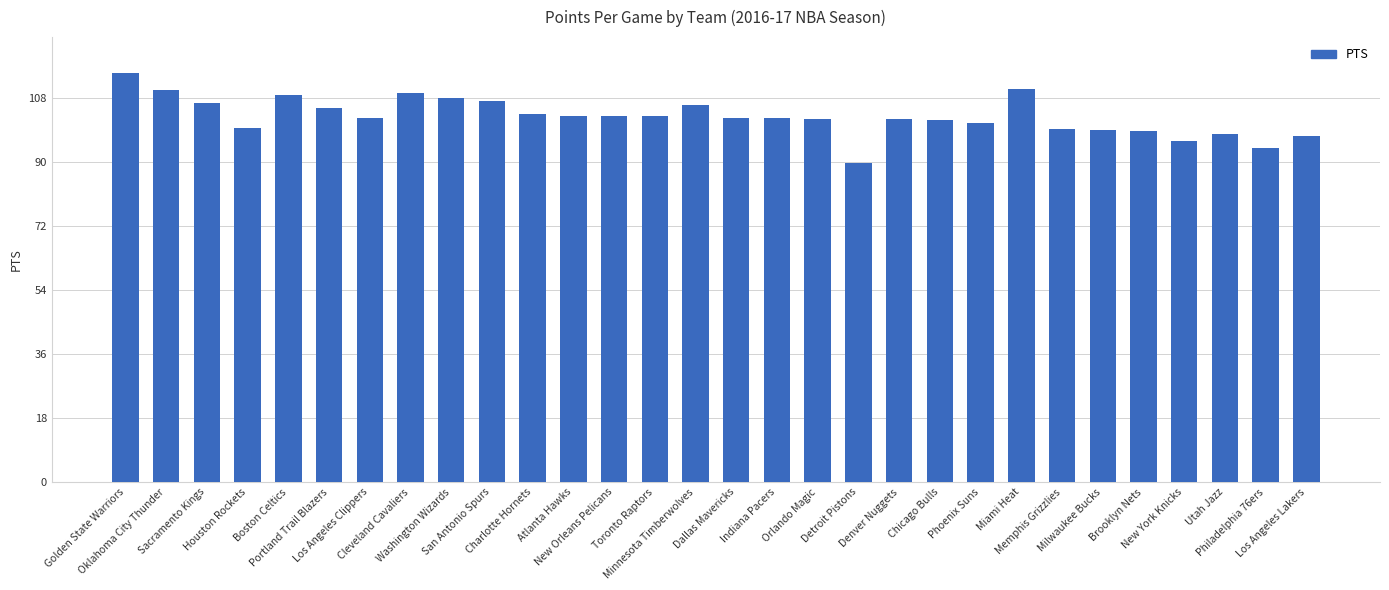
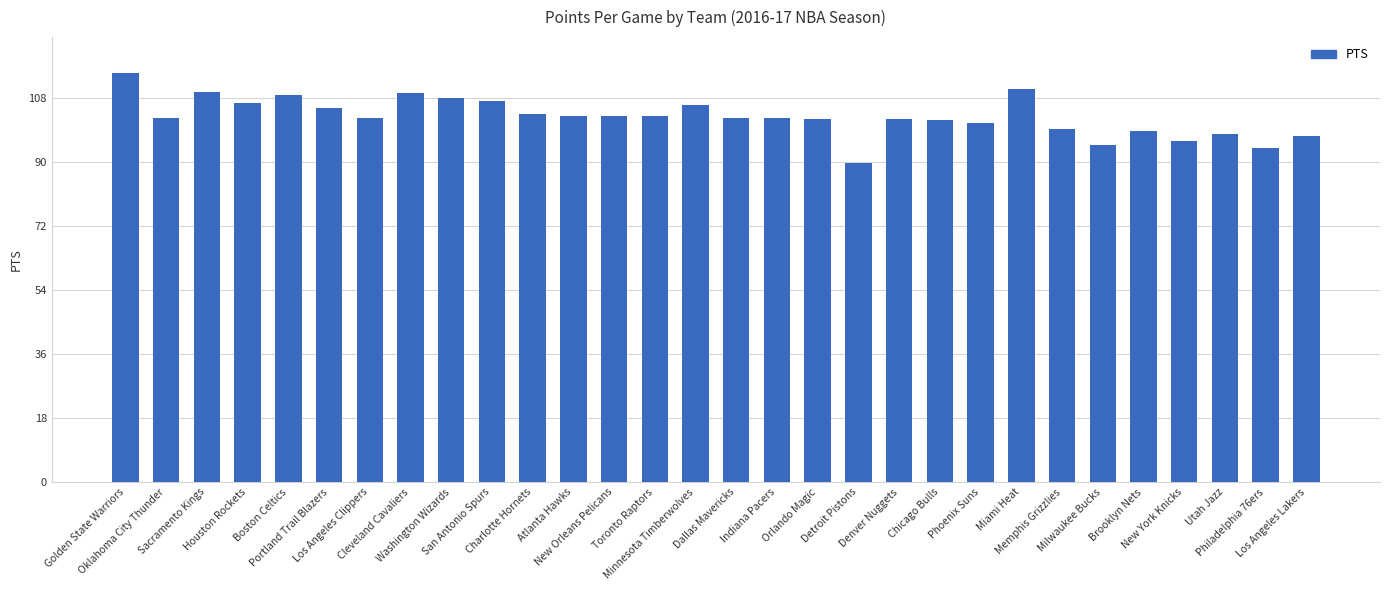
  {
    "Golden State Warriors": 115,
-   "Oklahoma City Thunder": 110,
-   "Sacramento Kings": 107,
-   "Houston Rockets": 99,
+   "Oklahoma City Thunder": 102,
+   "Sacramento Kings": 110,
+   "Houston Rockets": 107,
    "Boston Celtics": 109,
    "Portland Trail Blazers": 105,
    "Los Angeles Clippers": 102,
    "Cleveland Cavaliers": 109,
    "Washington Wizards": 108,
    "San Antonio Spurs": 107,
    "Charlotte Hornets": 103,
    "Atlanta Hawks": 103,
    "New Orleans Pelicans": 103,
    "Toronto Raptors": 103,
    "Minnesota Timberwolves": 106,
    "Dallas Mavericks": 102,
    "Indiana Pacers": 102,
    "Orlando Magic": 102,
    "Detroit Pistons": 90,
    "Denver Nuggets": 102,
    "Chicago Bulls": 102,
    "Phoenix Suns": 101,
    "Miami Heat": 110,
    "Memphis Grizzlies": 99,
-   "Milwaukee Bucks": 99,
+   "Milwaukee Bucks": 95,
    "Brooklyn Nets": 99,
    "New York Knicks": 96,
    "Utah Jazz": 98,
    "Philadelphia 76ers": 94,
    "Los Angeles Lakers": 97
  }
